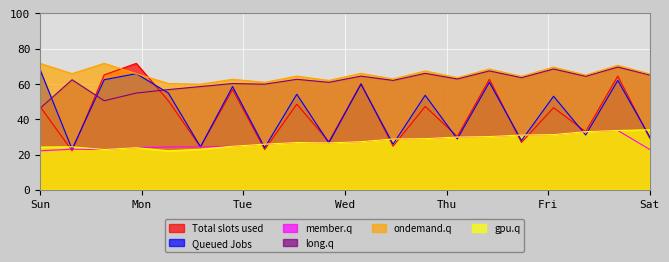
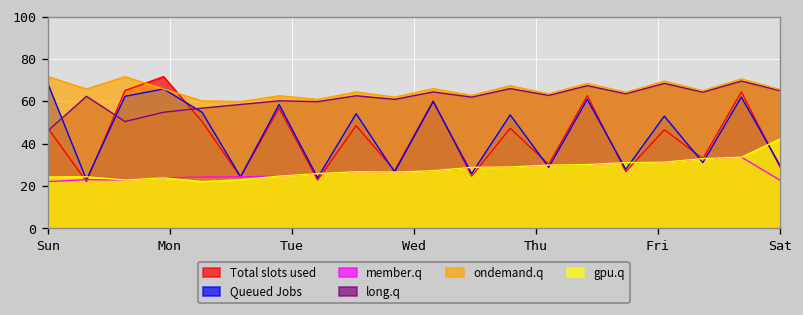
  {
    "Queued Jobs": {
      "Sun": 68
    },
    "member.q": {
      "Sun": 22,
      "Sat": 23
    },
    "ondemand.q": {
      "Sun": 72
    },
    "gpu.q": {
      "Sun": 24,
-     "Sat": 34
+     "Sat": 42
    }
  }
